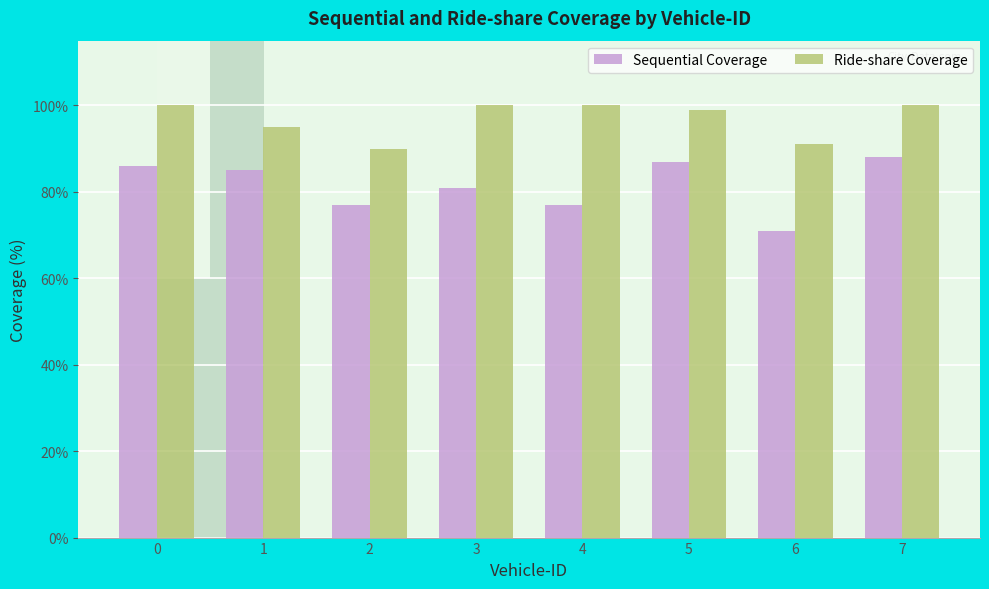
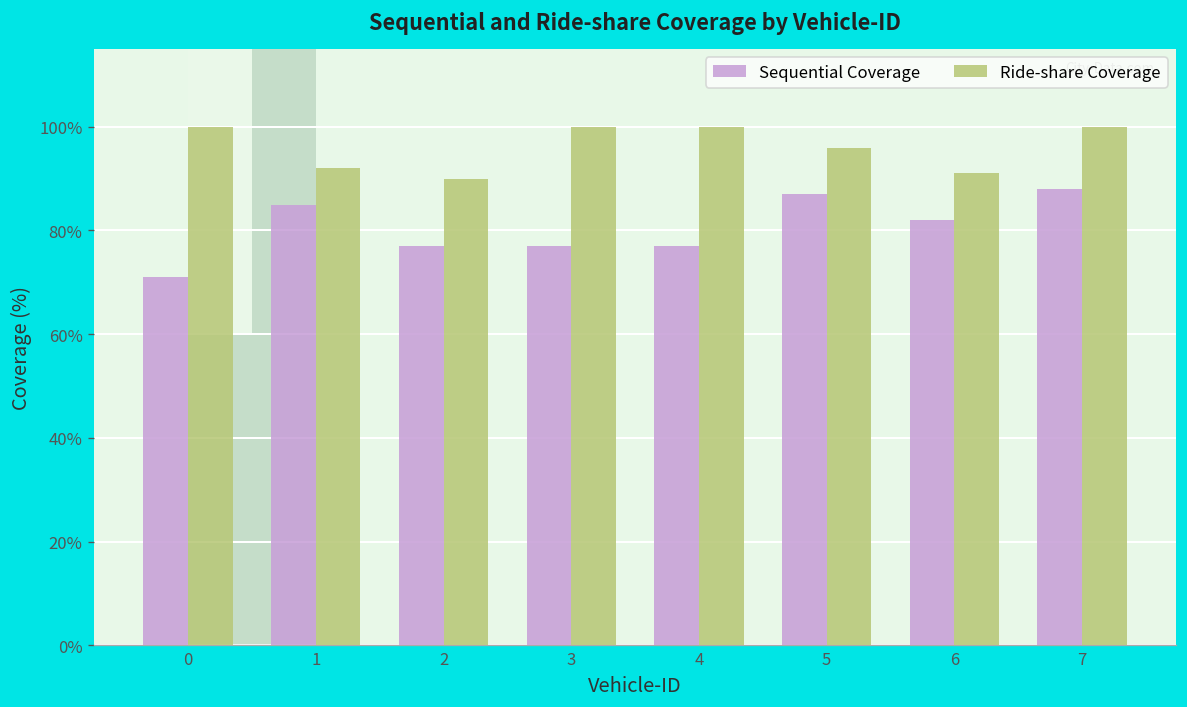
  {
    "Sequential Coverage": {
-     "0": "86%",
+     "0": "71%",
      "1": "85%",
      "2": "77%",
-     "3": "81%",
+     "3": "77%",
      "4": "77%",
      "5": "87%",
-     "6": "71%",
+     "6": "82%",
      "7": "88%"
    },
    "Ride-share Coverage": {
      "0": "100%",
-     "1": "95%",
+     "1": "92%",
      "2": "90%",
      "3": "100%",
      "4": "100%",
-     "5": "99%",
+     "5": "96%",
      "6": "91%",
      "7": "100%"
    }
  }
